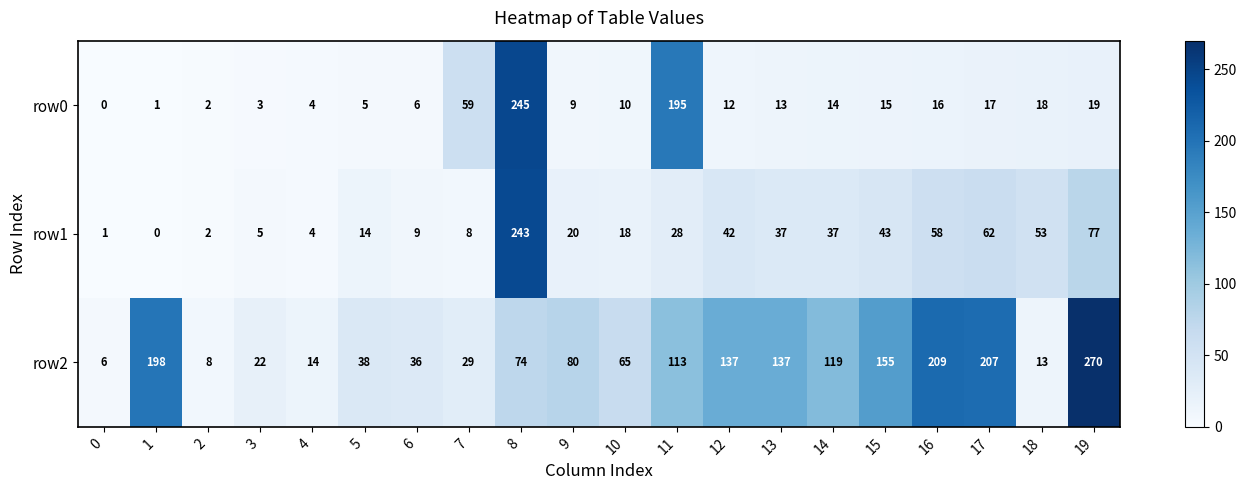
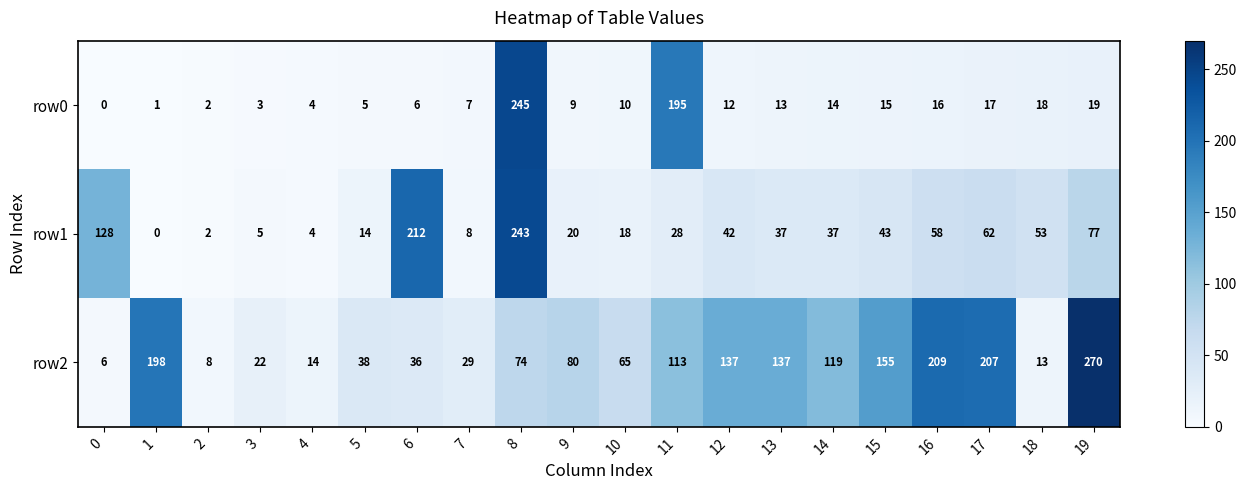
  {
    "row0": {
      "0": 0,
      "1": 1,
      "2": 2,
      "3": 3,
      "4": 4,
      "5": 5,
      "6": 6,
-     "7": 59,
+     "7": 7,
      "8": 245,
      "9": 9,
      "10": 10,
      "11": 195,
      "12": 12,
      "13": 13,
      "14": 14,
      "15": 15,
      "16": 16,
      "17": 17,
      "18": 18,
      "19": 19
    },
    "row1": {
-     "0": 1,
+     "0": 128,
      "1": 0,
      "2": 2,
      "3": 5,
      "4": 4,
      "5": 14,
-     "6": 9,
+     "6": 212,
      "7": 8,
      "8": 243,
      "9": 20,
      "10": 18,
      "11": 28,
      "12": 42,
      "13": 37,
      "14": 37,
      "15": 43,
      "16": 58,
      "17": 62,
      "18": 53,
      "19": 77
    },
    "row2": {
      "0": 6,
      "1": 198,
      "2": 8,
      "3": 22,
      "4": 14,
      "5": 38,
      "6": 36,
      "7": 29,
      "8": 74,
      "9": 80,
      "10": 65,
      "11": 113,
      "12": 137,
      "13": 137,
      "14": 119,
      "15": 155,
      "16": 209,
      "17": 207,
      "18": 13,
      "19": 270
    }
  }
